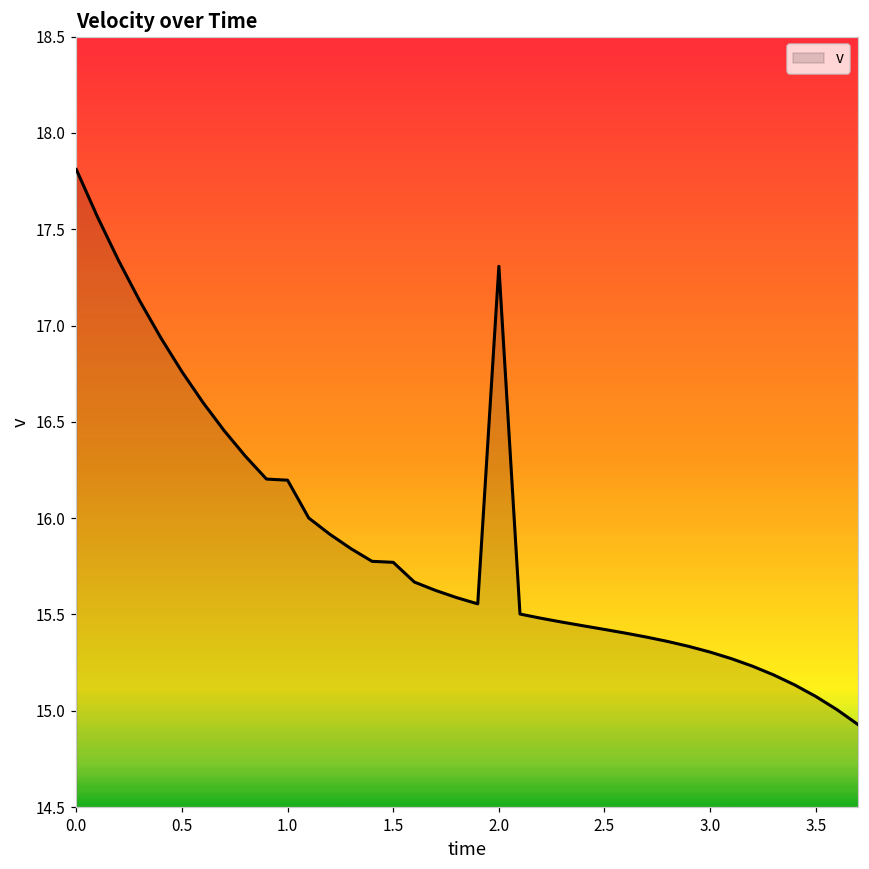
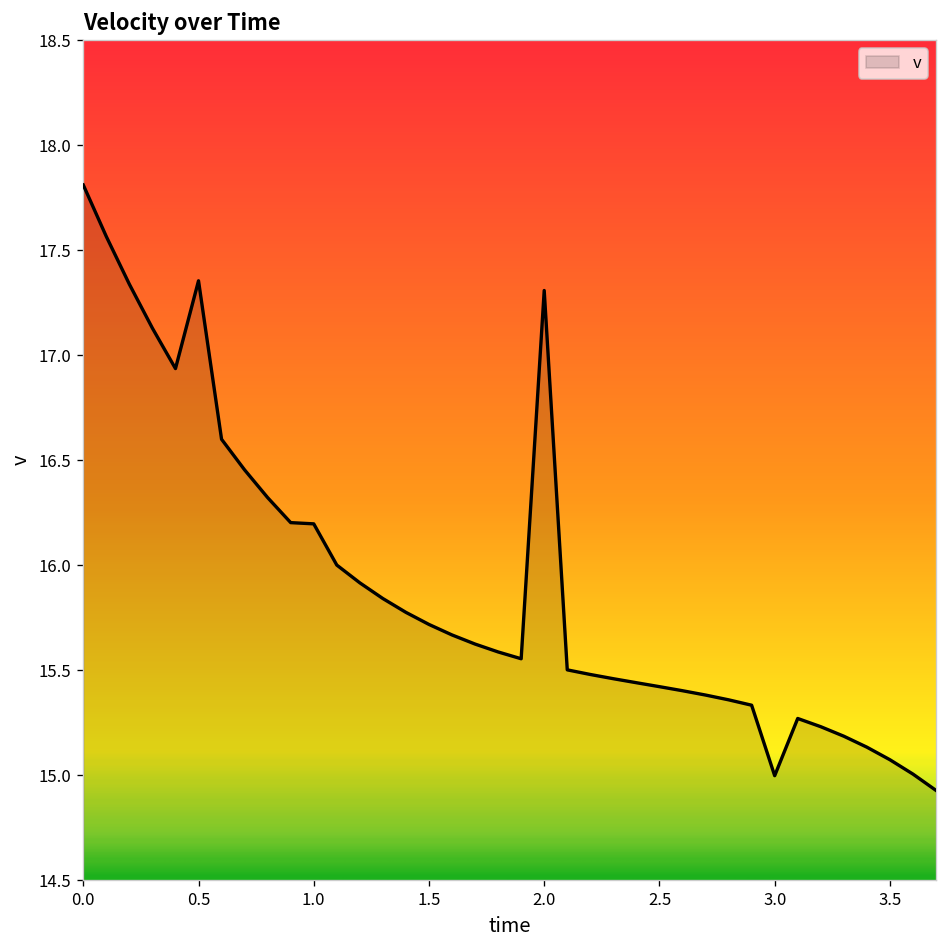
  {
    "0.0": 17.81,
-   "0.5": 16.76,
+   "0.5": 17.35,
    "1.0": 16.20,
-   "1.5": 15.77,
+   "1.5": 15.72,
    "2.0": 17.31,
    "2.5": 15.42,
-   "3.0": 15.30,
+   "3.0": 15.00,
    "3.5": 15.07
  }
